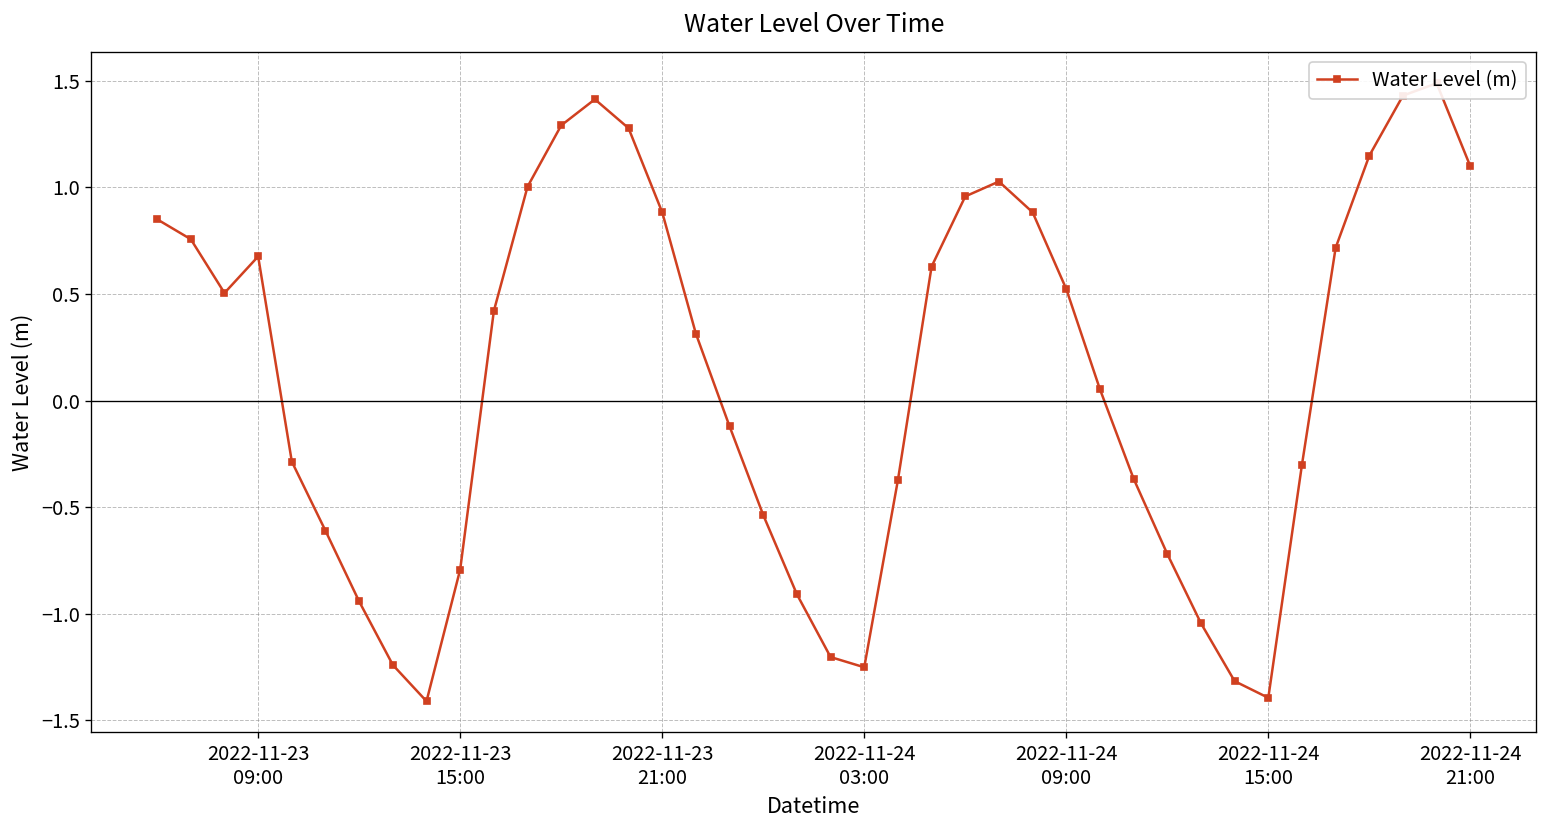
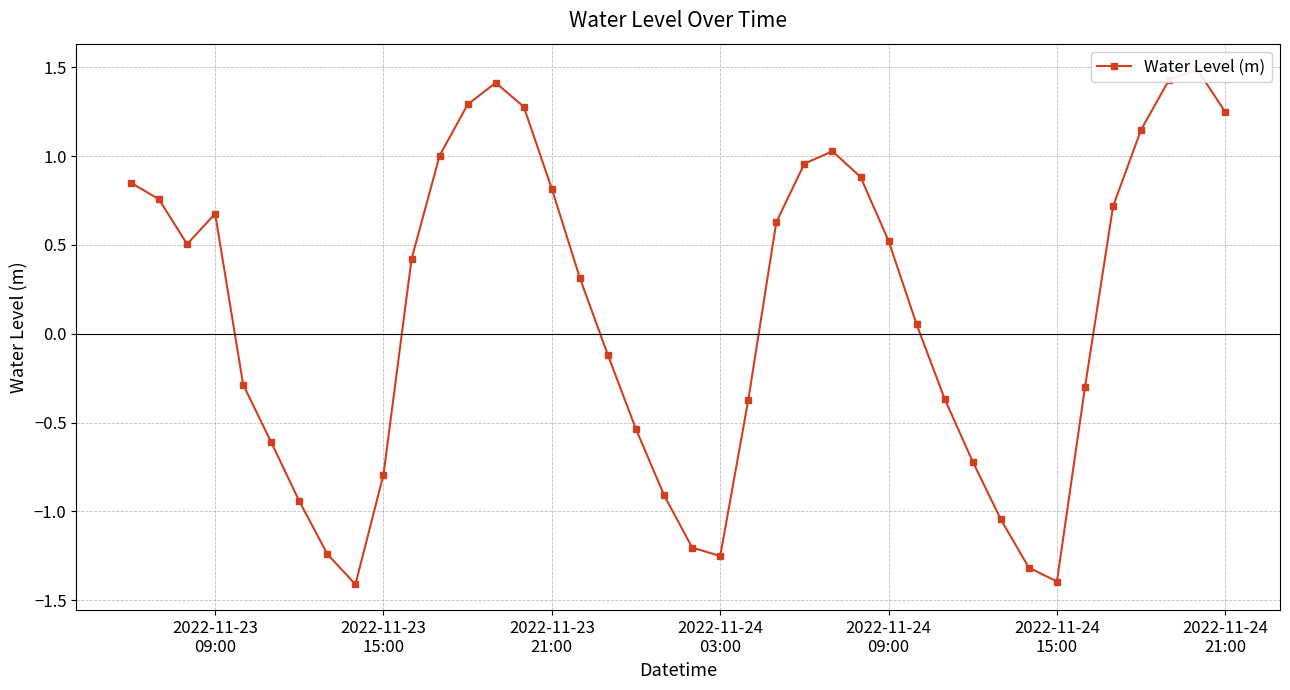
  {
    "2022-11-23 09:00": 0.68,
    "2022-11-23 15:00": -0.79,
-   "2022-11-23 21:00": 0.88,
+   "2022-11-23 21:00": 0.82,
    "2022-11-24 03:00": -1.25,
    "2022-11-24 09:00": 0.52,
    "2022-11-24 15:00": -1.40,
-   "2022-11-24 21:00": 1.10
+   "2022-11-24 21:00": 1.25
  }
